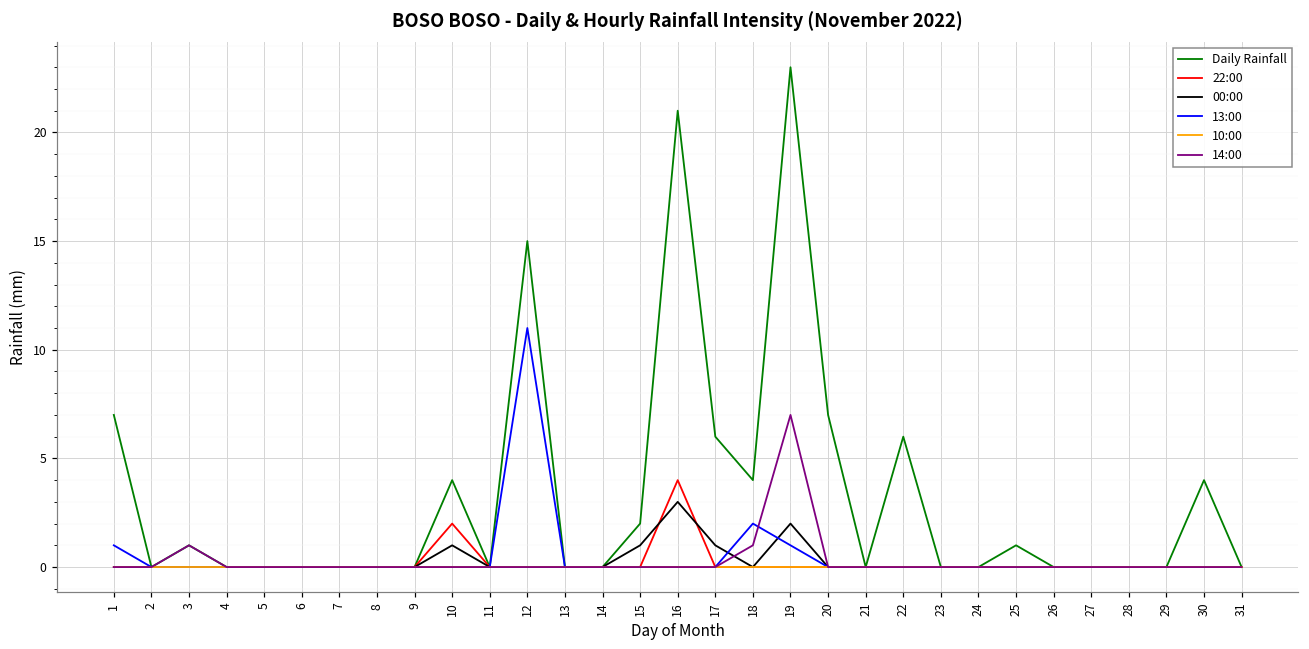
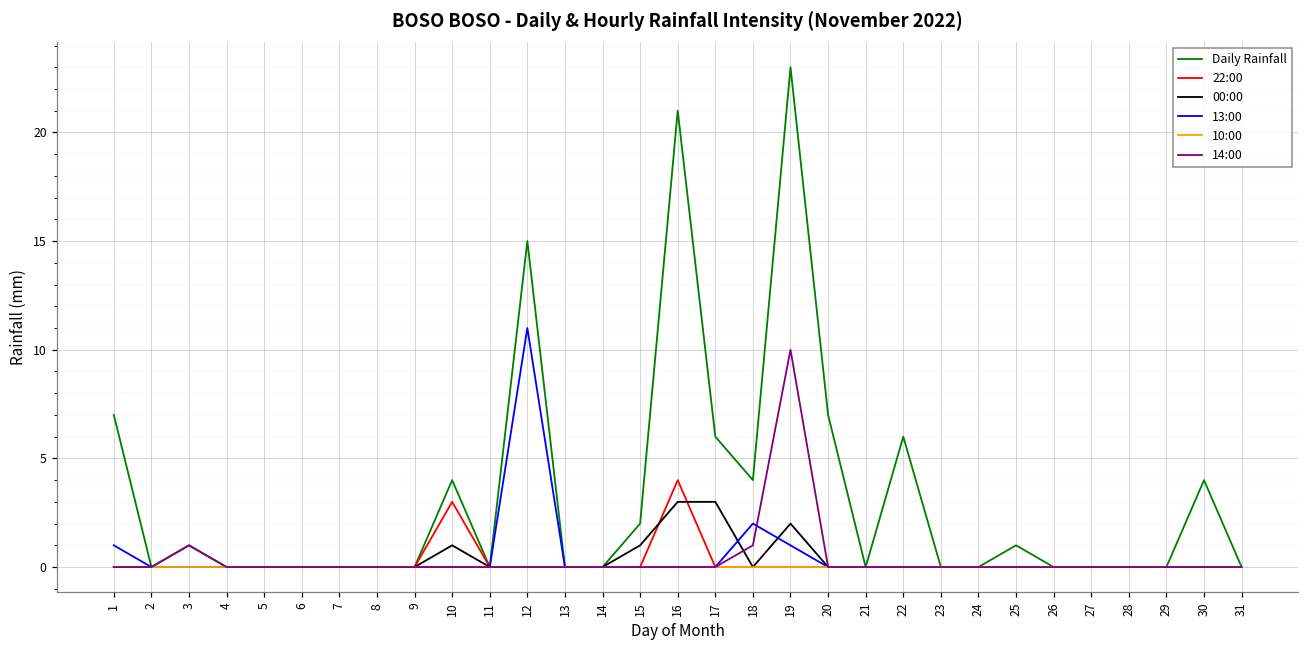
  {
    "Daily Rainfall": {
      "1": 7,
      "10": 4,
      "12": 15,
      "15": 2,
      "16": 21,
      "17": 6,
      "18": 4,
      "19": 23,
      "20": 7,
      "22": 6,
      "25": 1,
      "30": 4
    },
    "22:00": {
-     "10": 2,
+     "10": 3,
      "16": 4
    },
    "00:00": {
      "10": 1,
      "15": 1,
      "16": 3,
-     "17": 1,
+     "17": 3,
      "19": 2
    },
    "13:00": {
      "1": 1,
      "12": 11,
      "18": 2,
      "19": 1
    },
    "14:00": {
      "18": 1,
-     "19": 7
+     "19": 10
    }
  }
